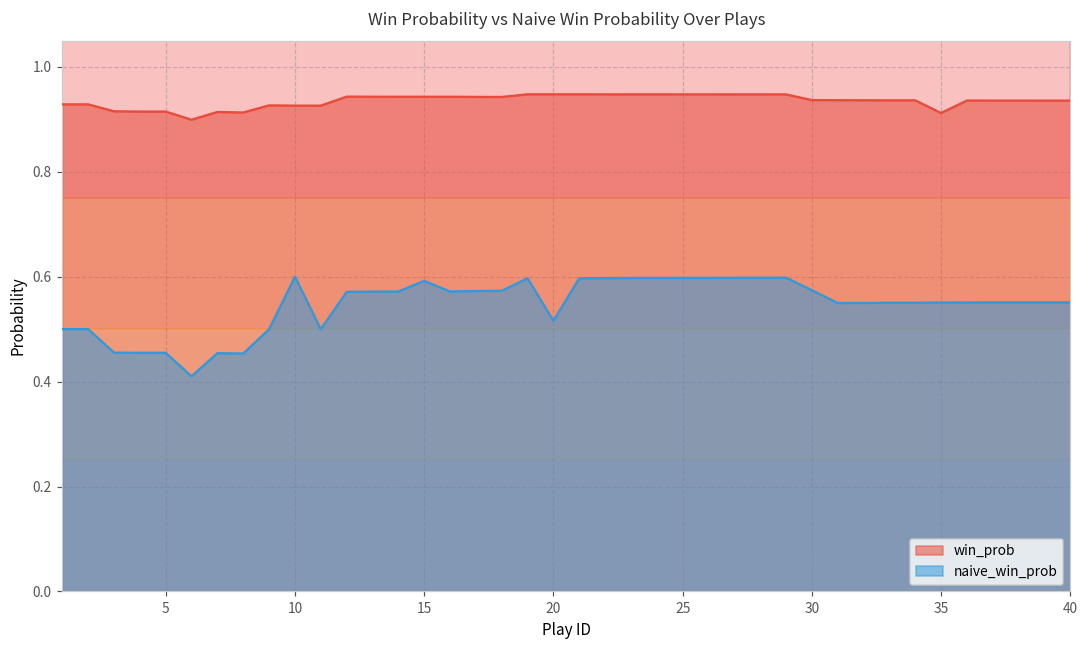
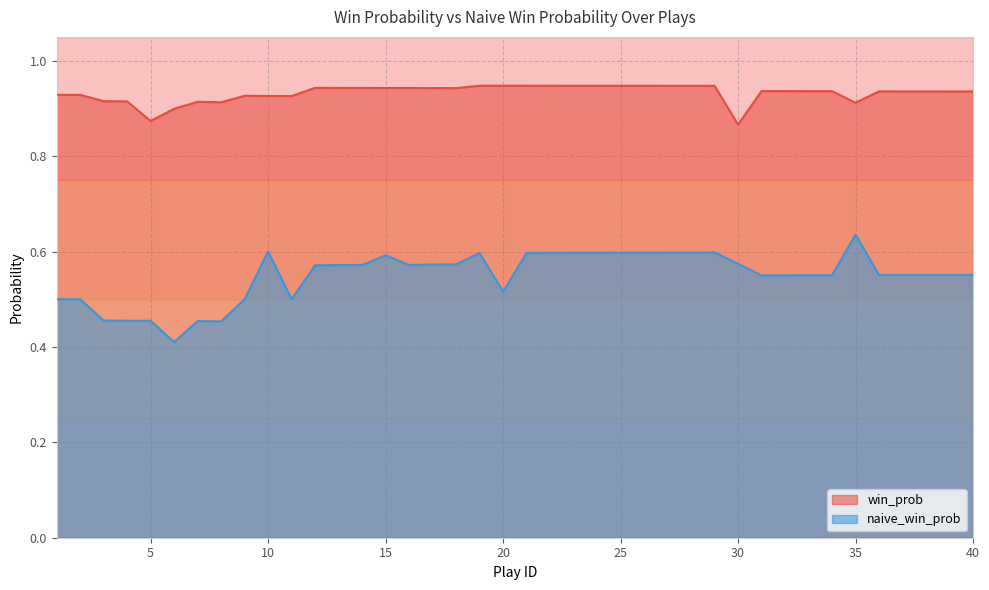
  {
    "win_prob": {
-     "5": 0.91,
+     "5": 0.87,
      "10": 0.93,
      "15": 0.94,
      "20": 0.95,
      "25": 0.95,
-     "30": 0.94,
+     "30": 0.87,
      "35": 0.91,
      "40": 0.94
    },
    "naive_win_prob": {
      "5": 0.45,
      "10": 0.60,
      "15": 0.59,
      "20": 0.52,
      "25": 0.60,
      "30": 0.57,
-     "35": 0.55,
+     "35": 0.64,
      "40": 0.55
    }
  }
